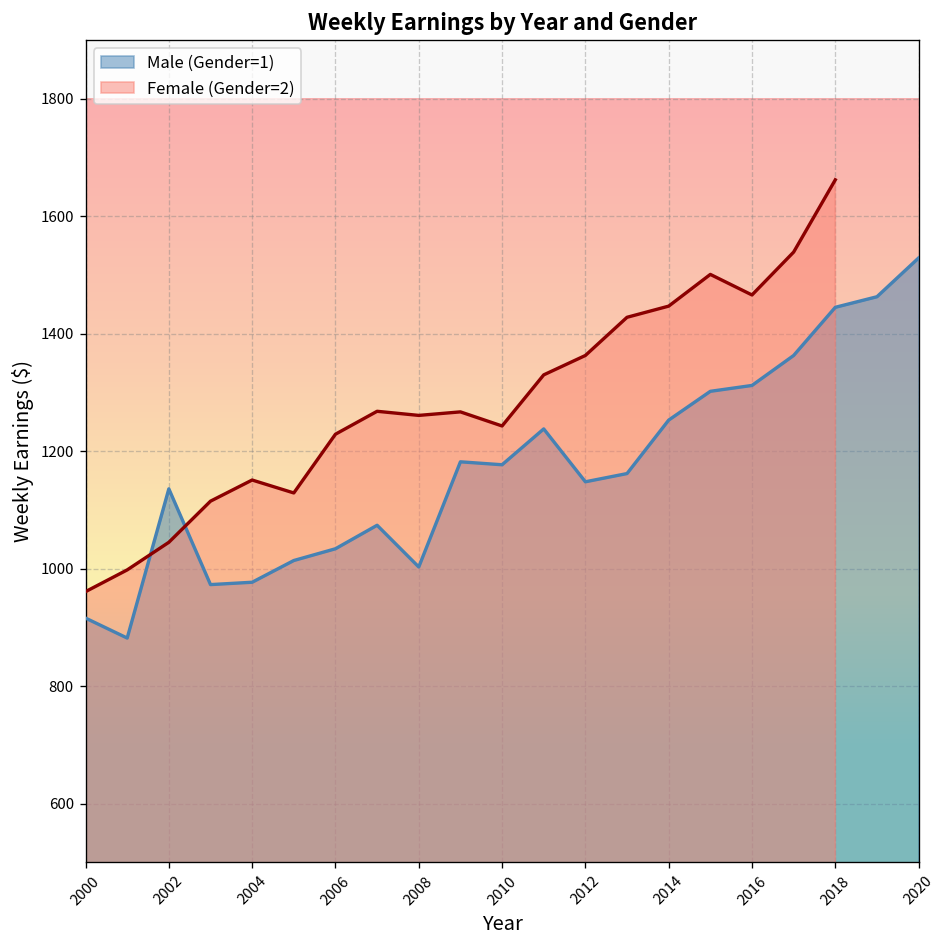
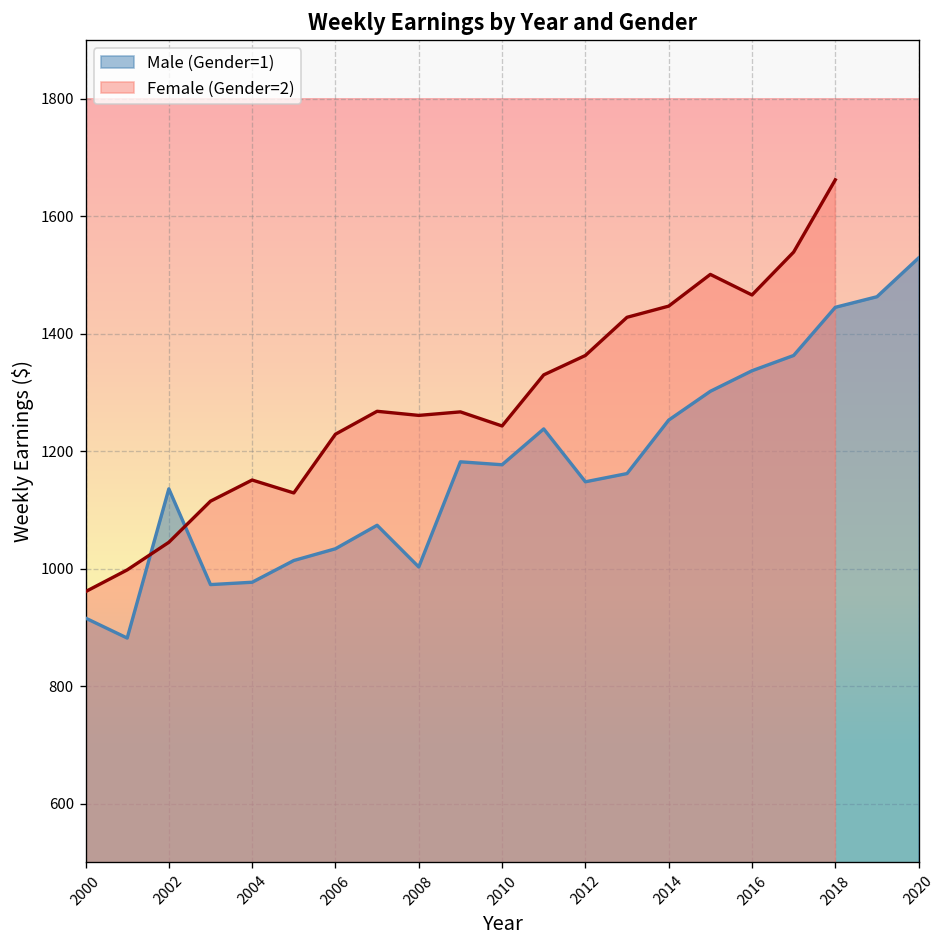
  {
    "Male (Gender=1)": {
      "2000": 920,
      "2002": 1140,
      "2004": 980,
      "2006": 1030,
      "2008": 1000,
      "2010": 1180,
      "2012": 1150,
      "2014": 1250,
-     "2016": 1310,
+     "2016": 1340,
      "2018": 1450,
      "2020": 1530
    },
    "Female (Gender=2)": {
      "2000": 960,
      "2002": 1050,
      "2004": 1150,
      "2006": 1230,
      "2008": 1260,
      "2010": 1240,
      "2012": 1360,
      "2014": 1450,
      "2016": 1470,
      "2018": 1660
    }
  }
